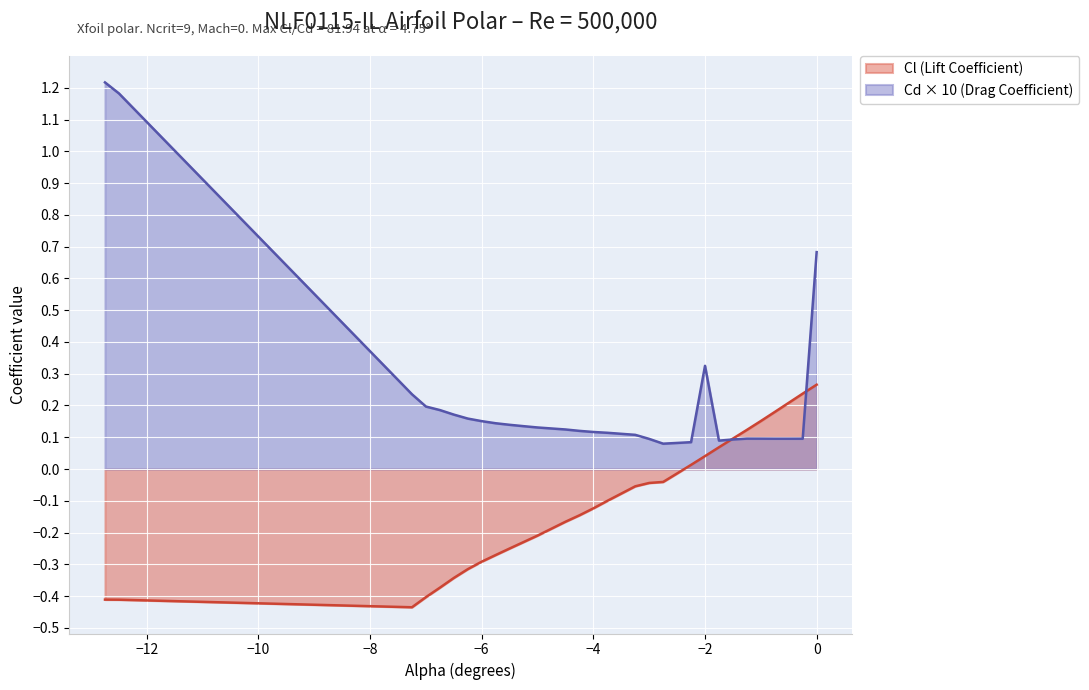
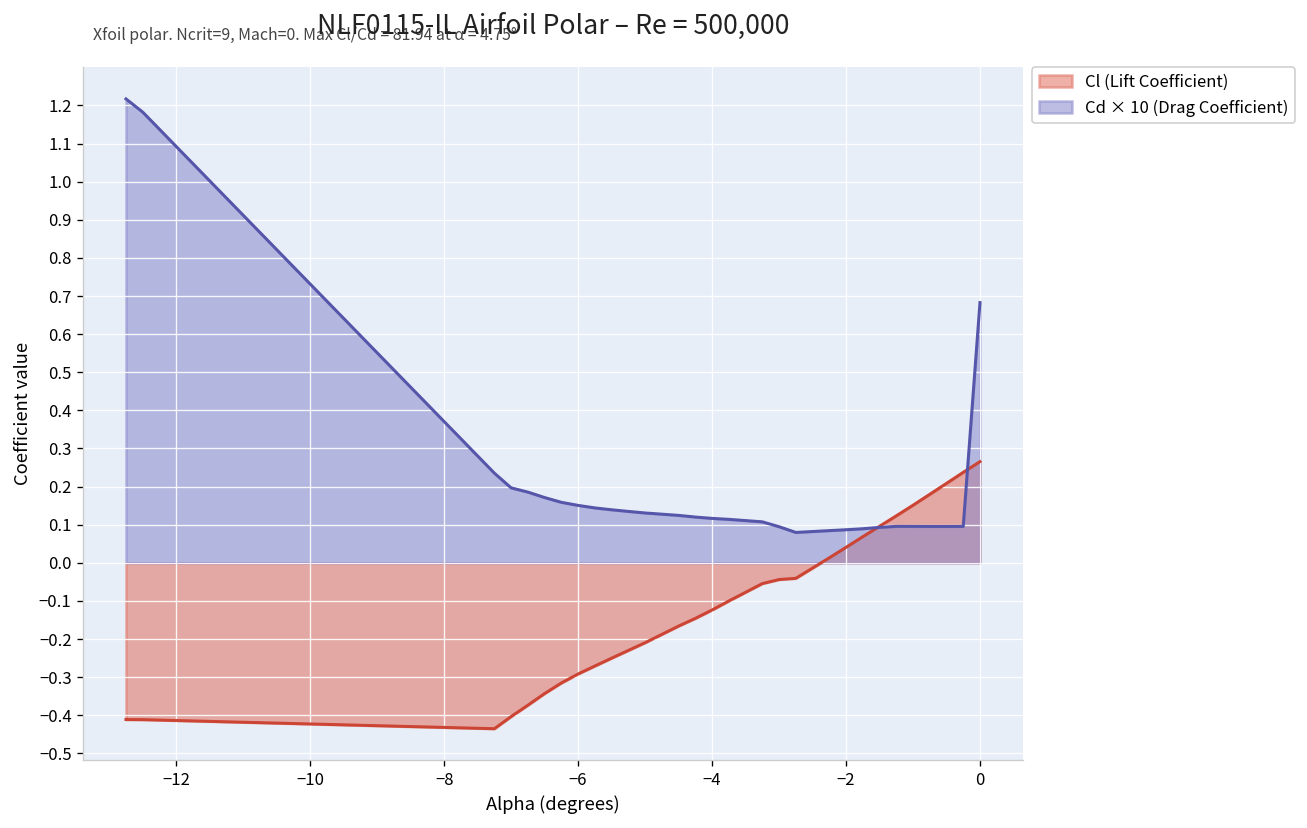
  {
    "Cd × 10 (Drag Coefficient)": {
      "−6": 0.15,
      "−4": 0.12,
-     "−2": 0.32,
+     "−2": 0.09,
      "0": 0.68
    }
  }
